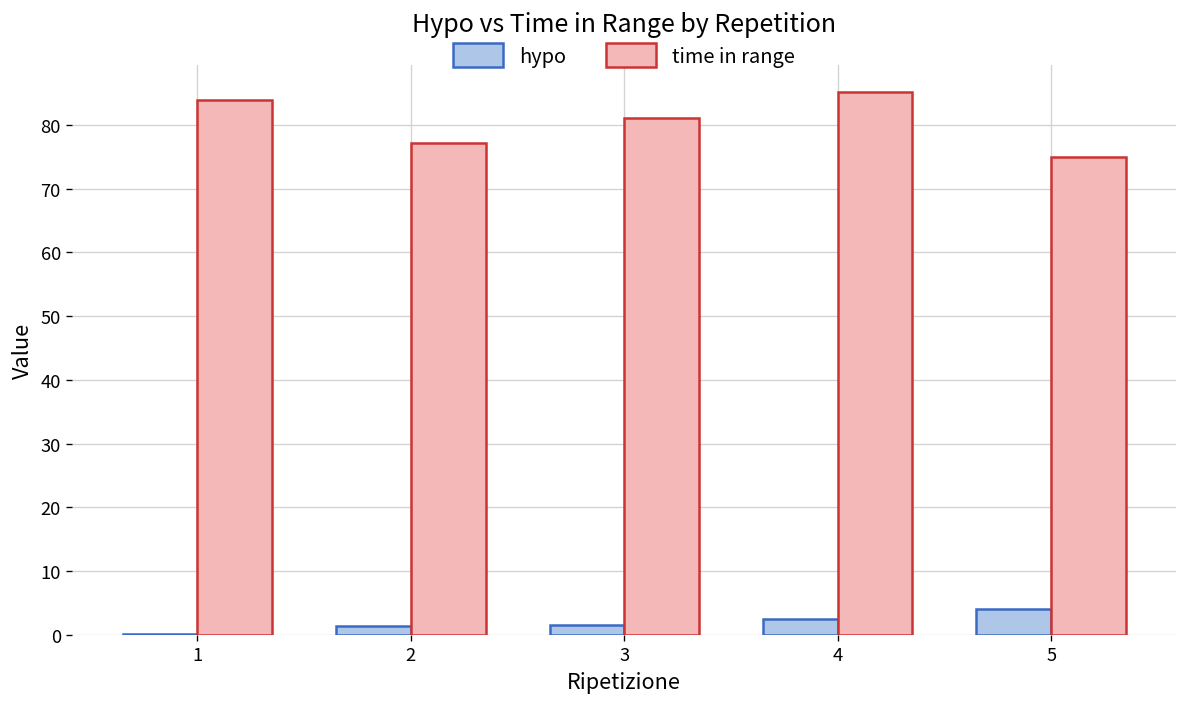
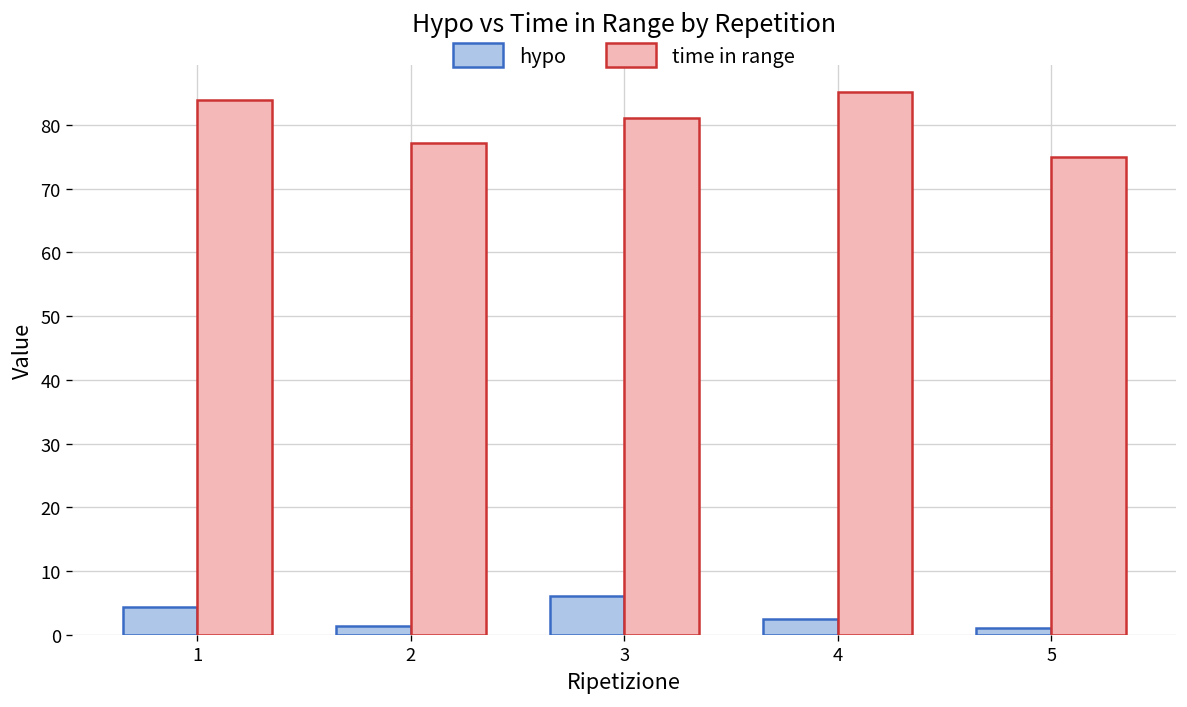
  {
    "hypo": {
-     "1": 0,
+     "1": 4,
      "2": 1,
-     "3": 1,
+     "3": 6,
      "4": 2,
-     "5": 4
+     "5": 1
    },
    "time in range": {
      "1": 84,
      "2": 77,
      "3": 81,
      "4": 85,
      "5": 75
    }
  }
